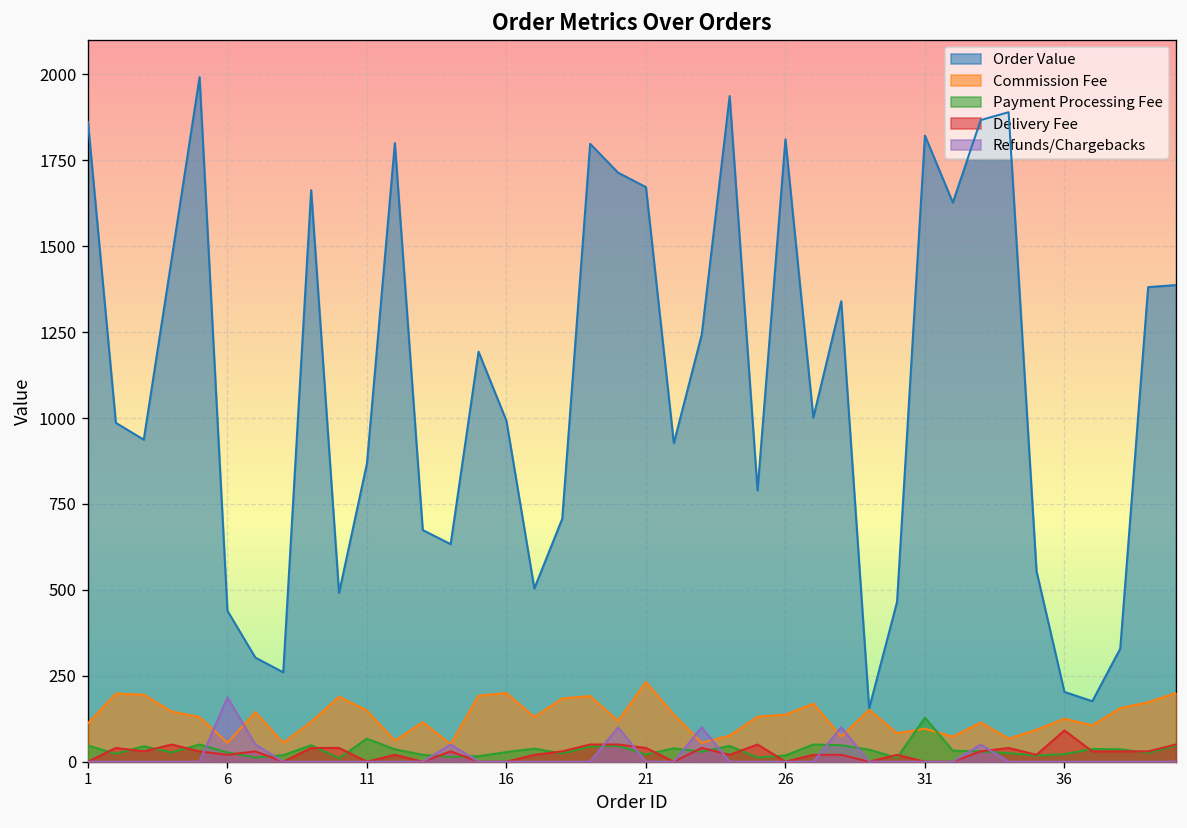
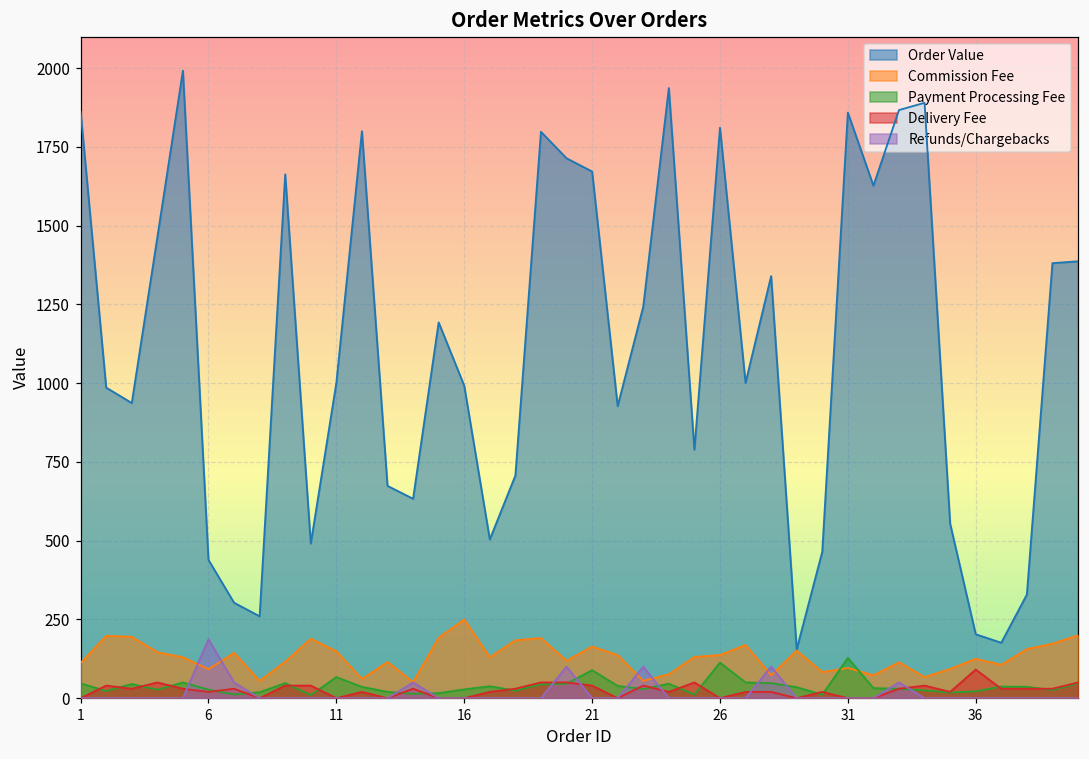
  {
    "Order Value": {
      "1": 1860,
      "6": 440,
-     "11": 870,
+     "11": 1000,
      "16": 990,
      "21": 1670,
      "26": 1810,
-     "31": 1820,
+     "31": 1860,
      "36": 200
    },
    "Commission Fee": {
      "1": 110,
-     "6": 60,
+     "6": 90,
      "11": 150,
-     "16": 200,
-     "21": 230,
+     "16": 250,
+     "21": 160,
      "26": 140,
      "31": 100,
      "36": 130
    },
    "Payment Processing Fee": {
      "1": 50,
      "11": 70,
      "16": 30,
-     "21": 20,
-     "26": 20,
+     "21": 90,
+     "26": 110,
      "31": 130,
      "36": 20
    },
    "Delivery Fee": {
      "21": 40,
      "36": 90
    },
    "Refunds/Chargebacks": {
      "6": 190,
      "21": 0,
      "36": 0
    }
  }
